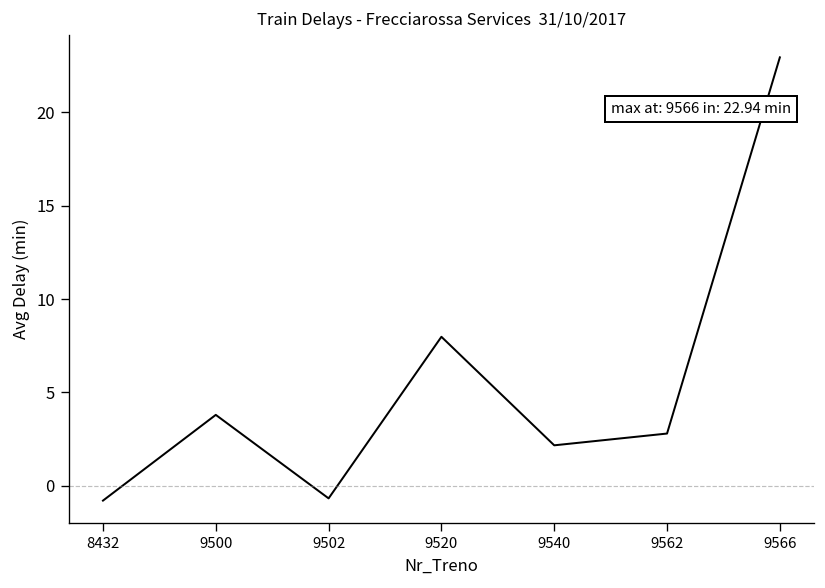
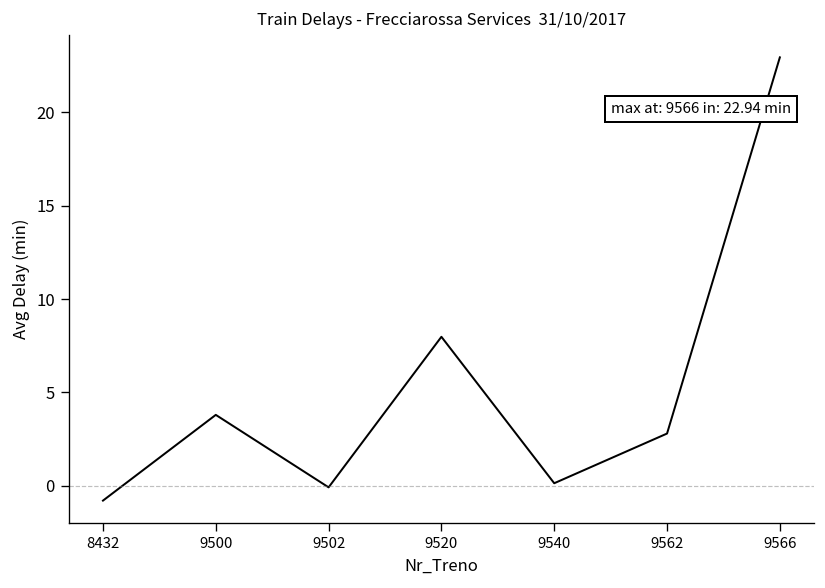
  {
    "8432": -0.8,
    "9500": 3.8,
-   "9502": -0.7,
+   "9502": -0.1,
    "9520": 8.0,
-   "9540": 2.2,
+   "9540": 0.1,
    "9562": 2.8,
    "9566": 22.9
  }
